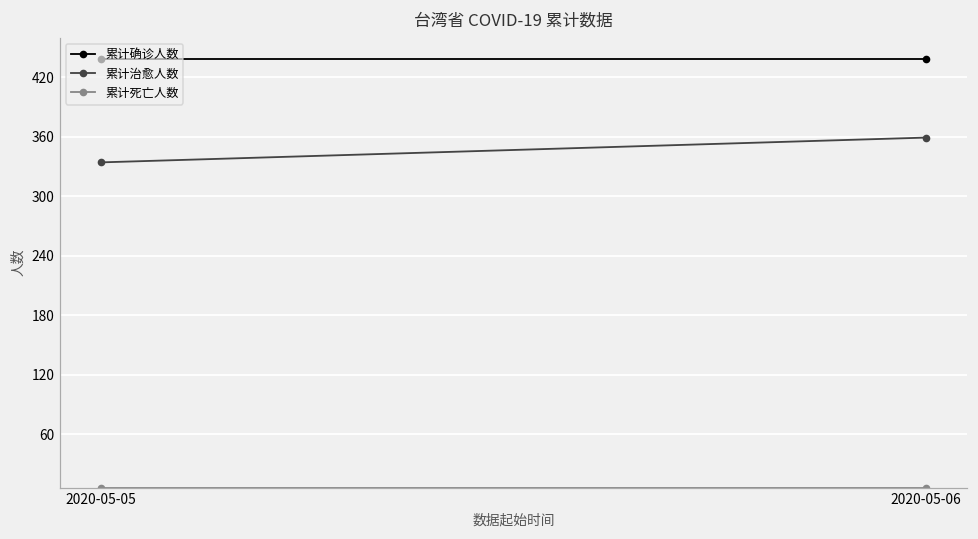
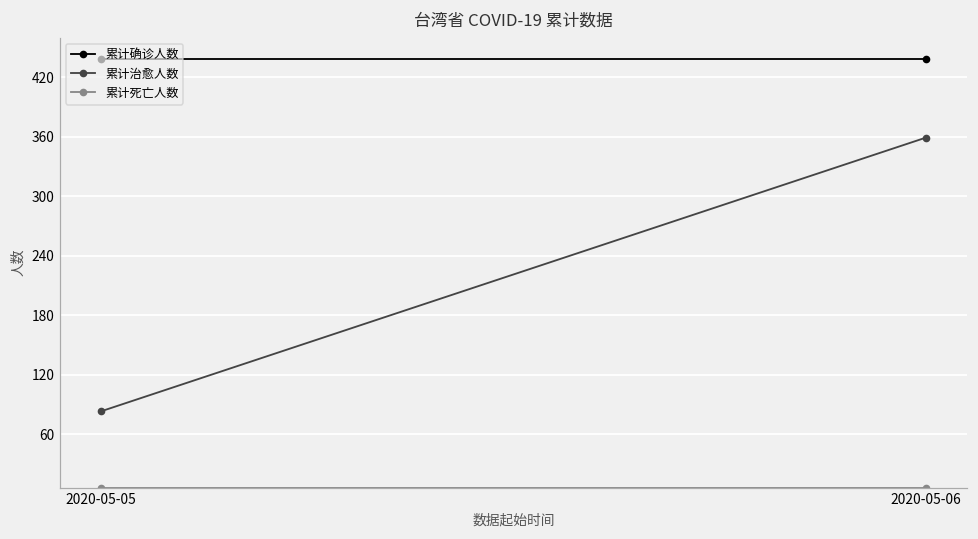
  {
    "累计确诊人数": {
      "2020-05-06": 440
    },
    "累计治愈人数": {
-     "2020-05-05": 330,
+     "2020-05-05": 80,
      "2020-05-06": 360
    },
    "累计死亡人数": {
      "2020-05-05": 10,
      "2020-05-06": 10
    }
  }
